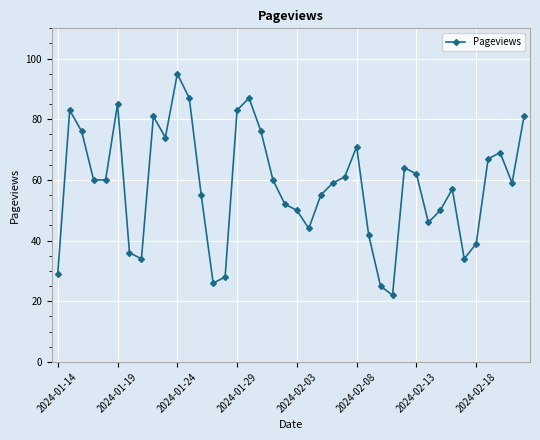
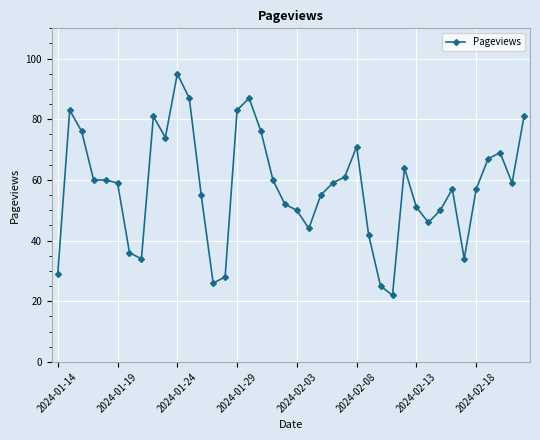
  {
    "2024-01-14": 29,
-   "2024-01-19": 85,
+   "2024-01-19": 59,
    "2024-01-24": 95,
    "2024-01-29": 83,
    "2024-02-03": 50,
    "2024-02-08": 71,
-   "2024-02-13": 62,
-   "2024-02-18": 39
+   "2024-02-13": 51,
+   "2024-02-18": 57
  }
